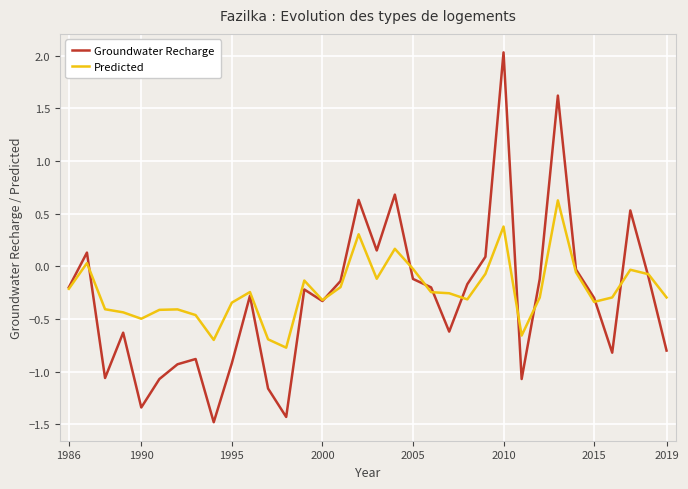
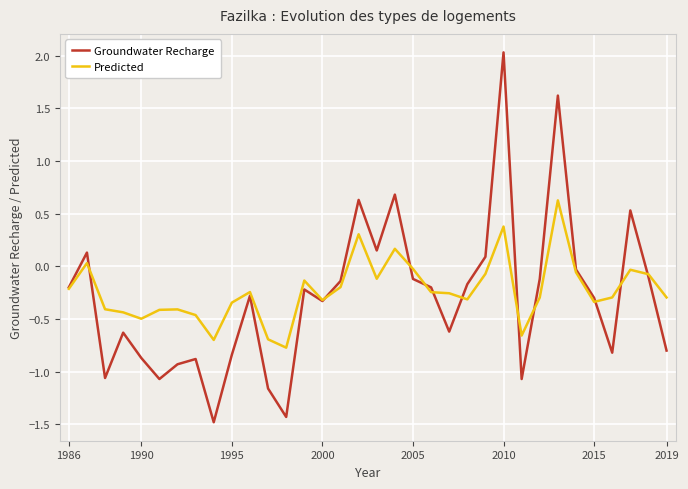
  {
    "Groundwater Recharge": {
-     "1990": -1.34,
-     "1995": -0.92,
+     "1990": -0.87,
+     "1995": -0.84,
      "2005": -0.12,
      "2010": 2.03,
      "2015": -0.30,
      "2019": -0.80
    },
    "Predicted": {
      "1990": -0.50,
      "1995": -0.35,
      "2005": -0.02,
      "2010": 0.38,
      "2015": -0.34,
      "2019": -0.30
    }
  }
